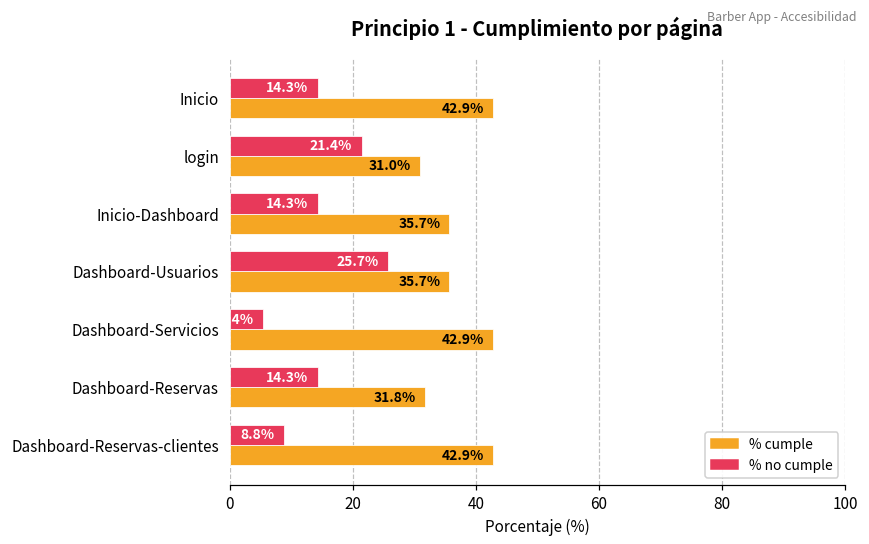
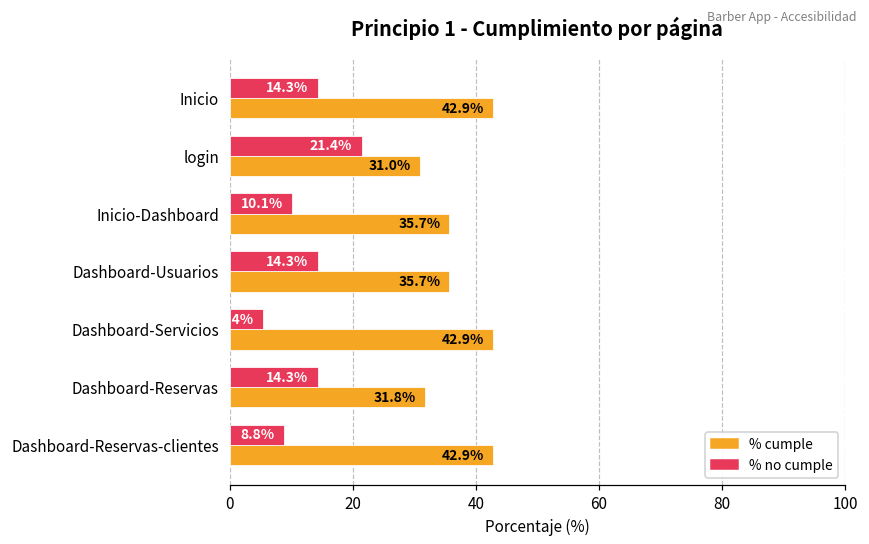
  {
    "% cumple": {
      "Inicio": "42.9%",
      "login": "31.0%",
      "Inicio-Dashboard": "35.7%",
      "Dashboard-Usuarios": "35.7%",
      "Dashboard-Servicios": "42.9%",
      "Dashboard-Reservas": "31.8%",
      "Dashboard-Reservas-clientes": "42.9%"
    },
    "% no cumple": {
      "Inicio": "14.3%",
      "login": "21.4%",
-     "Inicio-Dashboard": "14.3%",
-     "Dashboard-Usuarios": "25.7%",
+     "Inicio-Dashboard": "10.1%",
+     "Dashboard-Usuarios": "14.3%",
      "Dashboard-Servicios": "5.4%",
      "Dashboard-Reservas": "14.3%",
      "Dashboard-Reservas-clientes": "8.8%"
    }
  }
